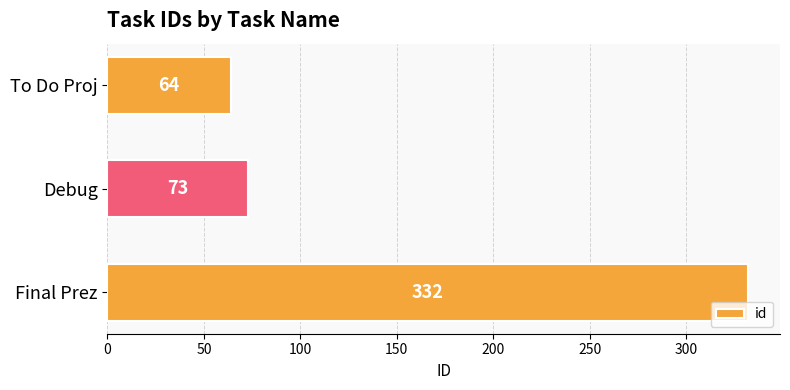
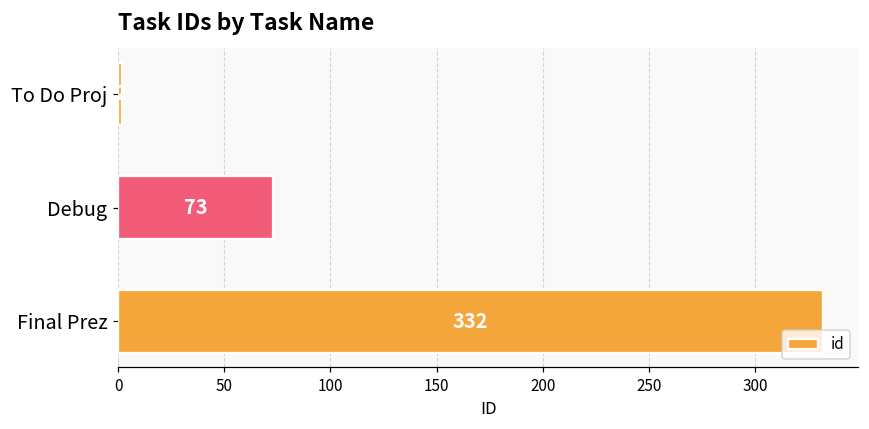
  {
-   "To Do Proj": 64
+   "To Do Proj": 2
  }
